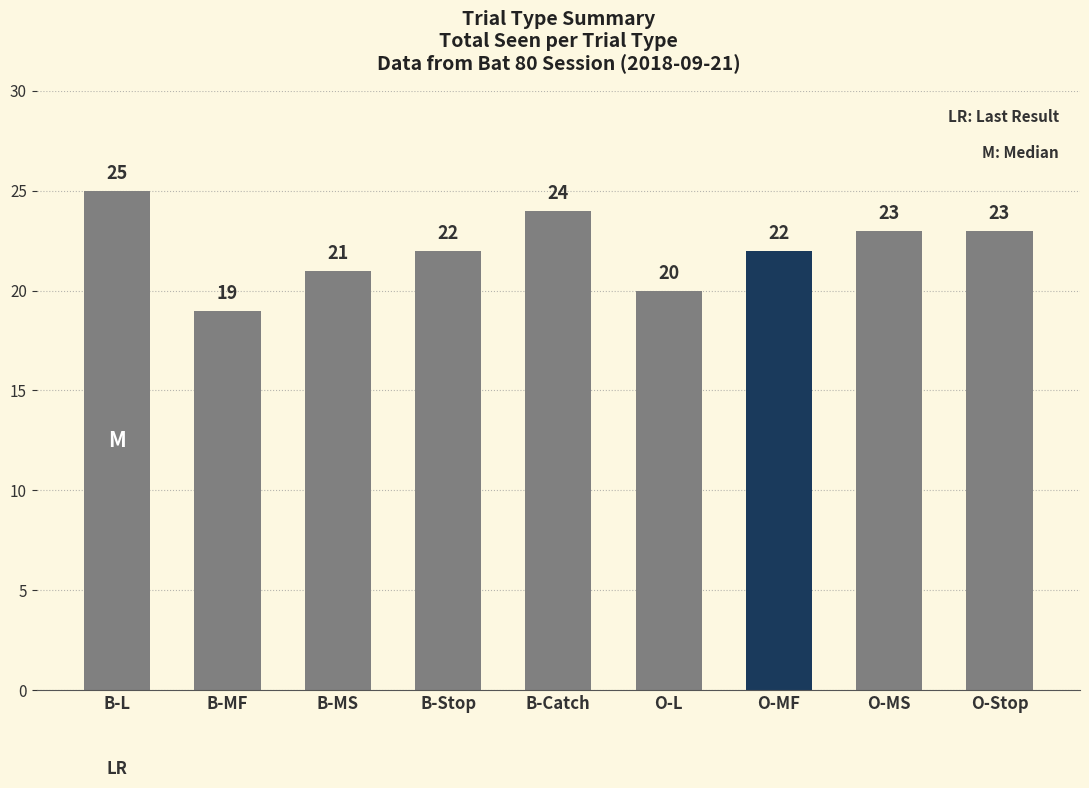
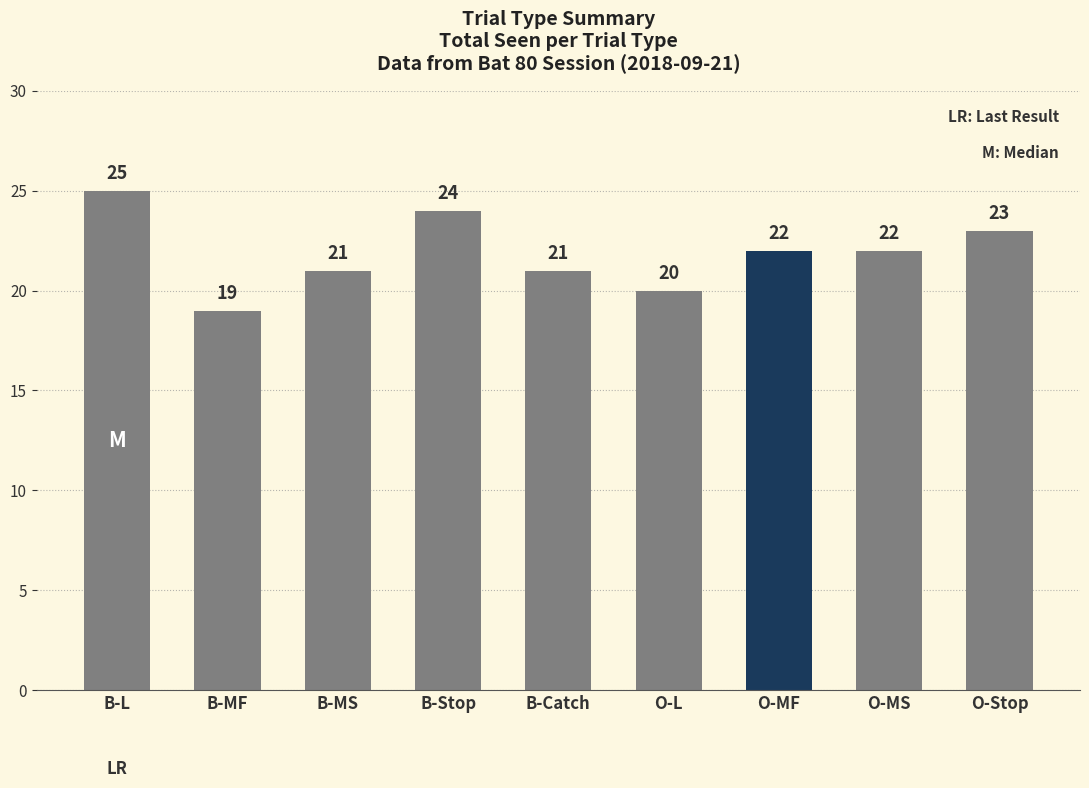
  {
    "B-L": 25,
    "B-MF": 19,
    "B-MS": 21,
-   "B-Stop": 22,
-   "B-Catch": 24,
+   "B-Stop": 24,
+   "B-Catch": 21,
    "O-L": 20,
    "O-MF": 22,
-   "O-MS": 23,
+   "O-MS": 22,
    "O-Stop": 23
  }
